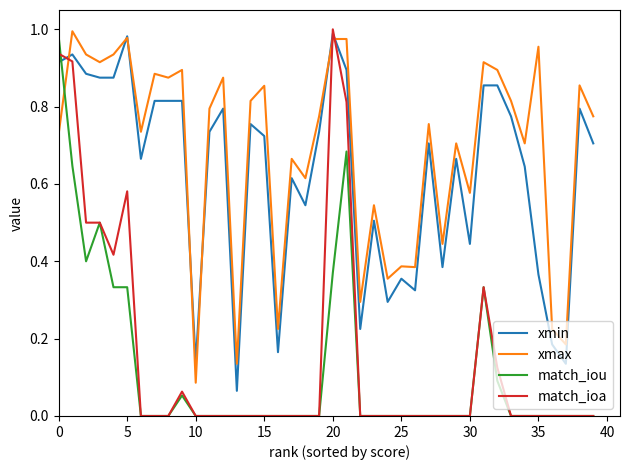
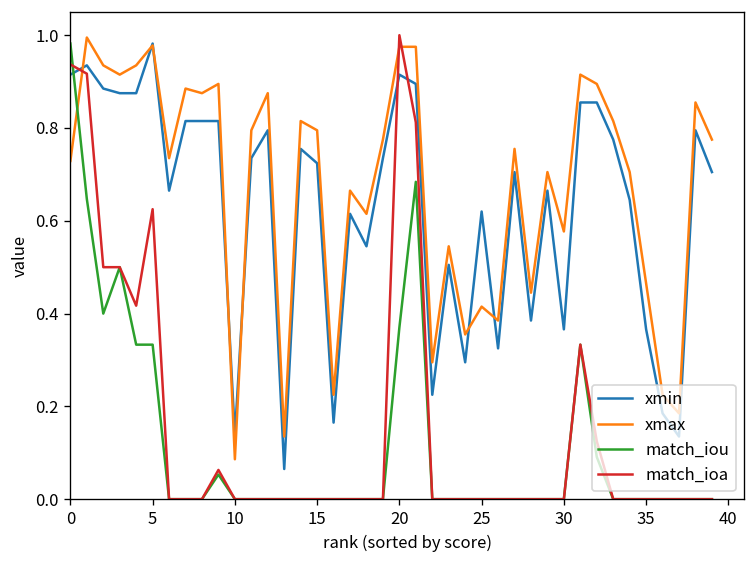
  {
    "xmin": {
      "0": 0.92,
      "10": 0.14,
      "15": 0.72,
-     "20": 0.99,
-     "25": 0.36,
-     "30": 0.45,
+     "20": 0.92,
+     "25": 0.62,
+     "30": 0.37,
      "35": 0.37
    },
    "xmax": {
      "0": 0.73,
      "10": 0.09,
-     "15": 0.85,
+     "15": 0.80,
      "20": 0.98,
-     "25": 0.39,
+     "25": 0.42,
      "30": 0.58,
-     "35": 0.96
+     "35": 0.47
    },
    "match_iou": {
      "0": 0.98,
      "5": 0.33,
      "20": 0.37
    },
    "match_ioa": {
      "0": 0.94,
-     "5": 0.58,
+     "5": 0.63,
      "20": 1.00
    }
  }
